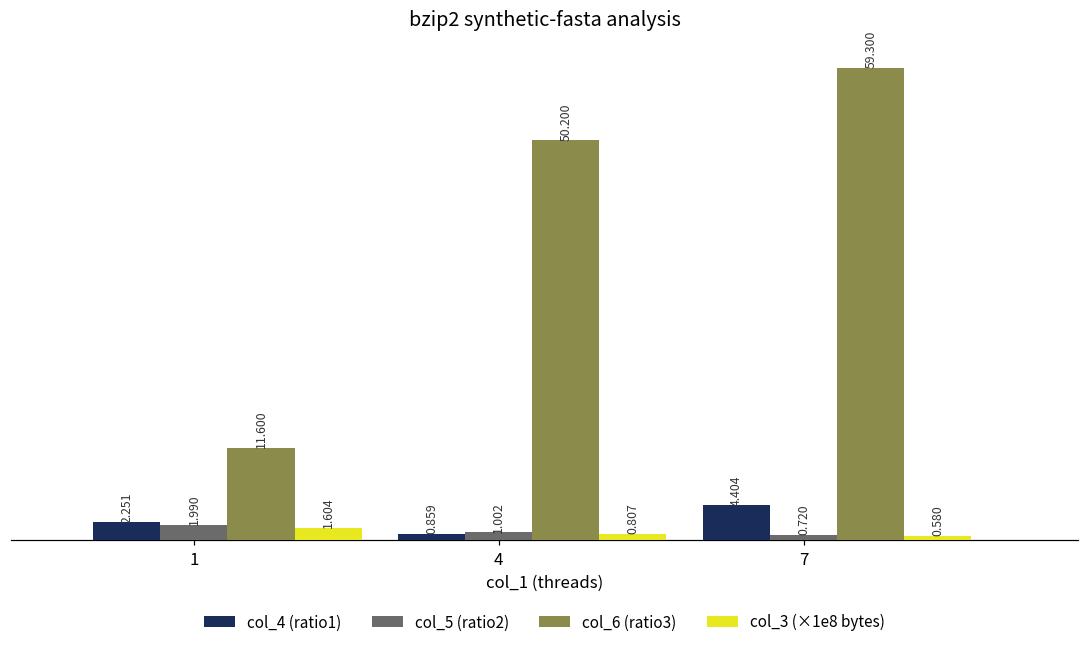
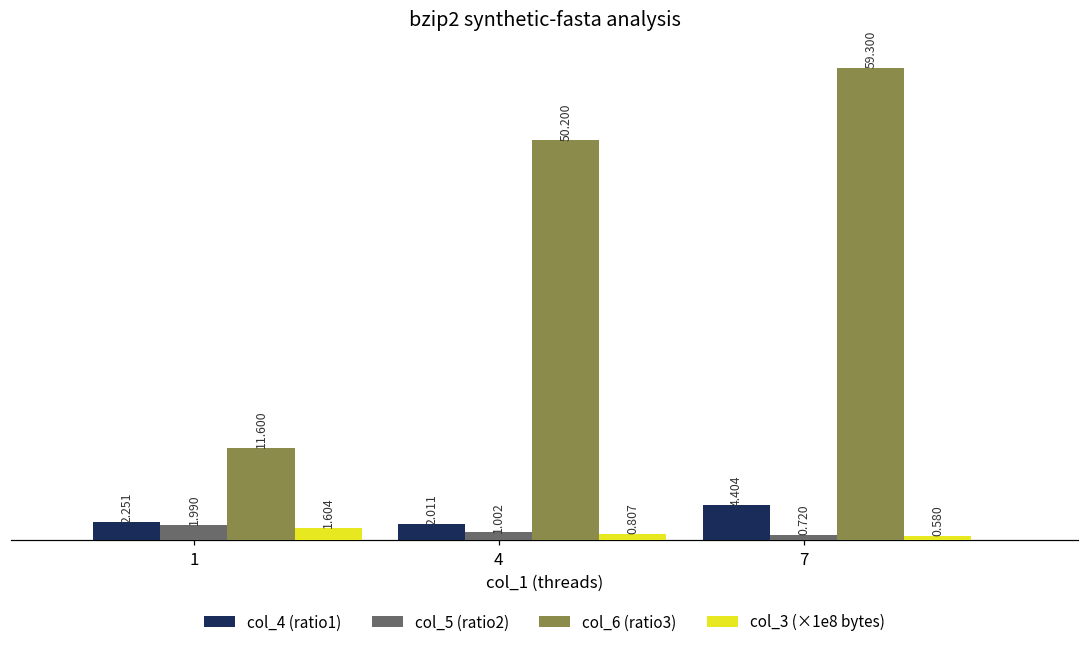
  {
    "col_4 (ratio1)": {
      "1": 2.251,
-     "4": 0.859,
+     "4": 2.011,
      "7": 4.404
    },
    "col_3 (×1e8 bytes)": {
      "1": 1.604,
      "4": 0.807,
      "7": 0.580
    }
  }
